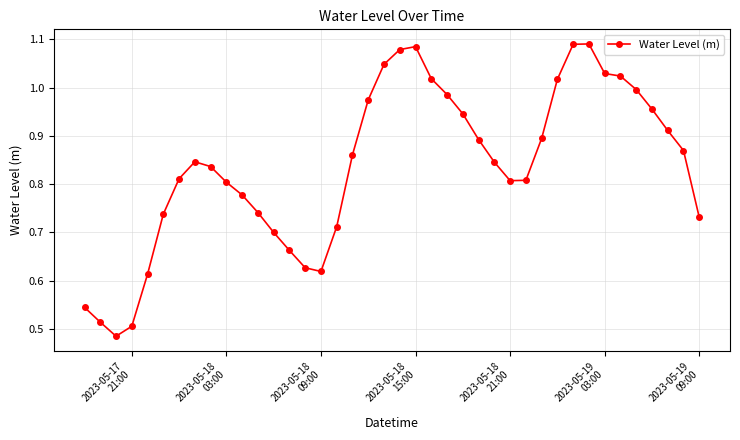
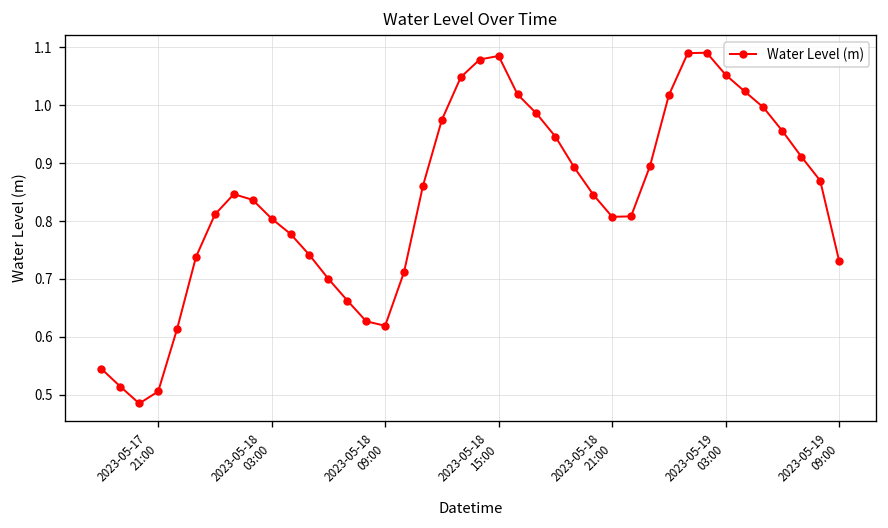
  {
    "2023-05-17 21:00": 0.51,
    "2023-05-18 03:00": 0.80,
    "2023-05-18 09:00": 0.62,
    "2023-05-18 15:00": 1.09,
    "2023-05-18 21:00": 0.81,
-   "2023-05-19 03:00": 1.03,
+   "2023-05-19 03:00": 1.05,
    "2023-05-19 09:00": 0.73
  }
